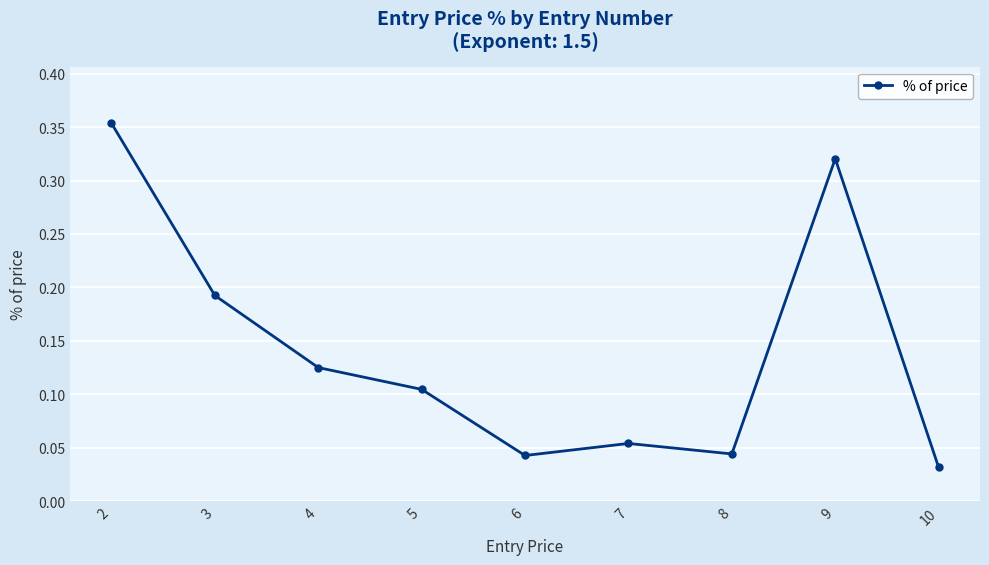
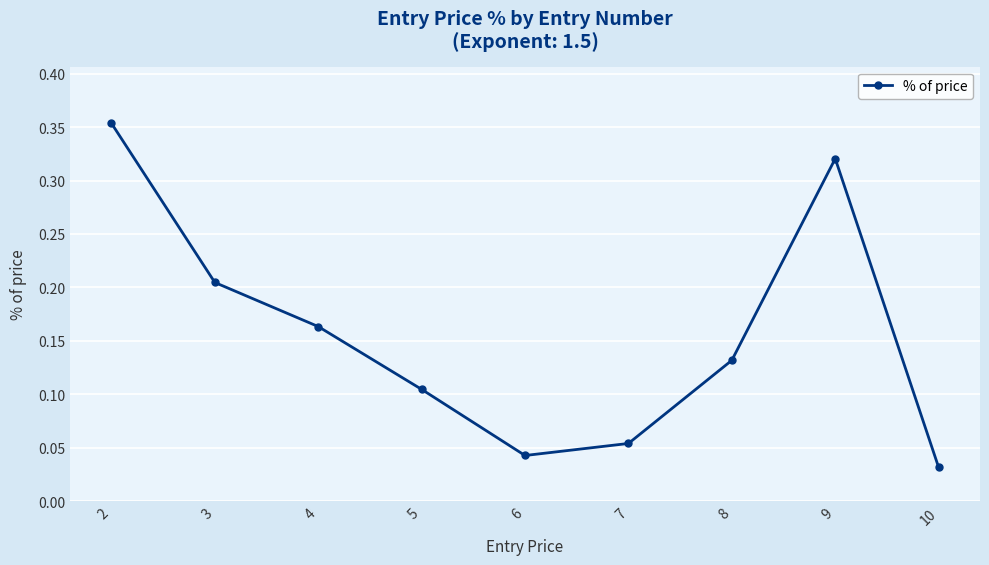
  {
    "2": 0.354,
-   "3": 0.192,
-   "4": 0.125,
+   "3": 0.205,
+   "4": 0.163,
    "5": 0.105,
    "6": 0.043,
    "7": 0.054,
-   "8": 0.044,
+   "8": 0.132,
    "9": 0.320,
    "10": 0.032
  }
